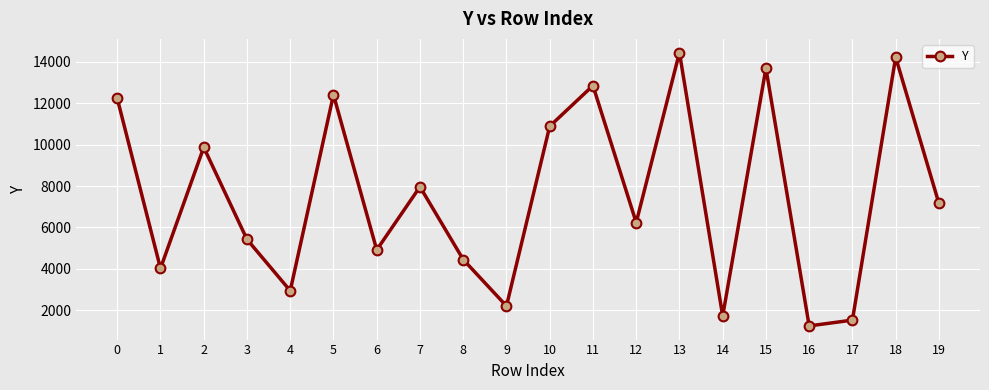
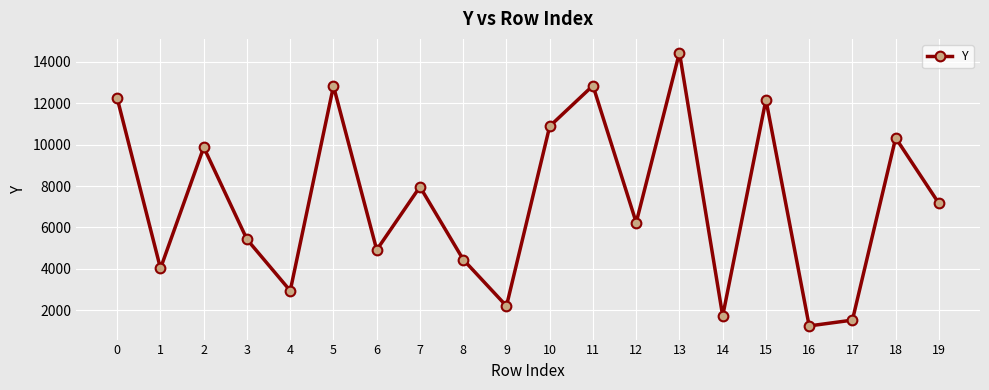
  {
    "0": 12200,
    "1": 4000,
    "2": 9900,
    "3": 5400,
    "4": 2900,
-   "5": 12400,
+   "5": 12800,
    "6": 4900,
    "7": 8000,
    "8": 4400,
    "9": 2200,
    "10": 10900,
    "11": 12900,
    "12": 6200,
    "13": 14500,
    "14": 1700,
-   "15": 13700,
+   "15": 12200,
    "16": 1200,
    "17": 1500,
-   "18": 14200,
+   "18": 10300,
    "19": 7200
  }
